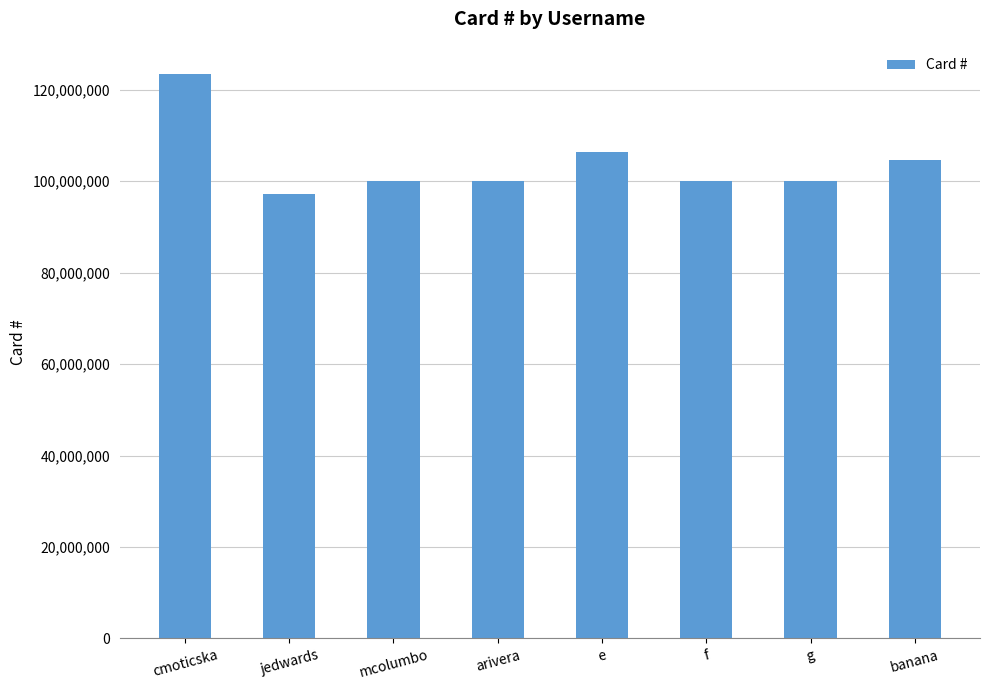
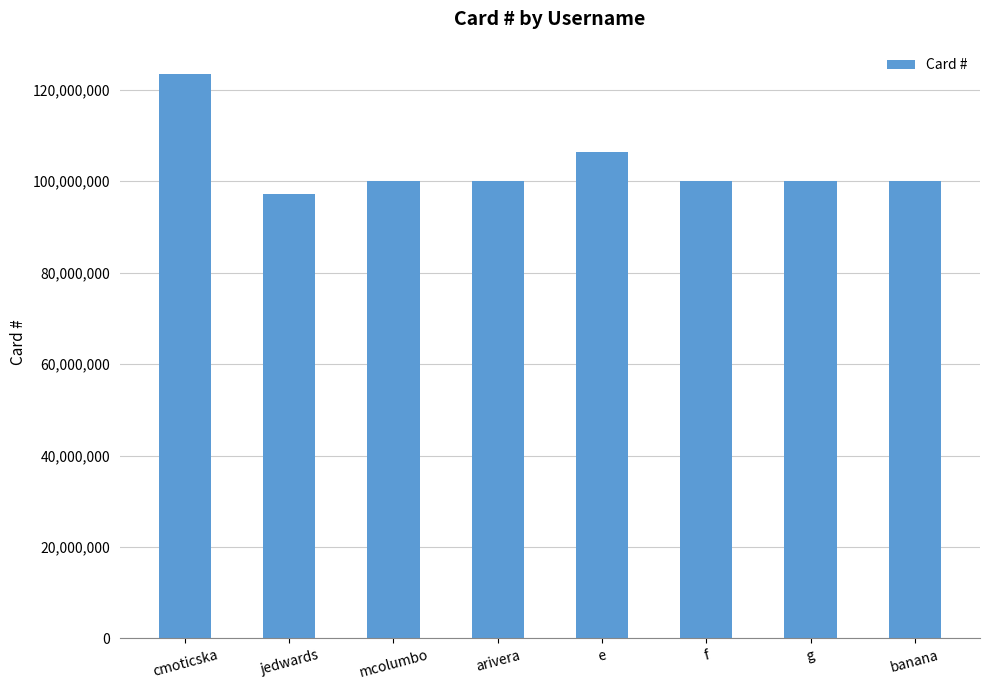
  {
    "cmoticska": "123,000,000",
    "jedwards": "97,000,000",
    "mcolumbo": "100,000,000",
    "arivera": "100,000,000",
    "e": "106,000,000",
    "f": "100,000,000",
    "g": "100,000,000",
-   "banana": "105,000,000"
+   "banana": "100,000,000"
  }
